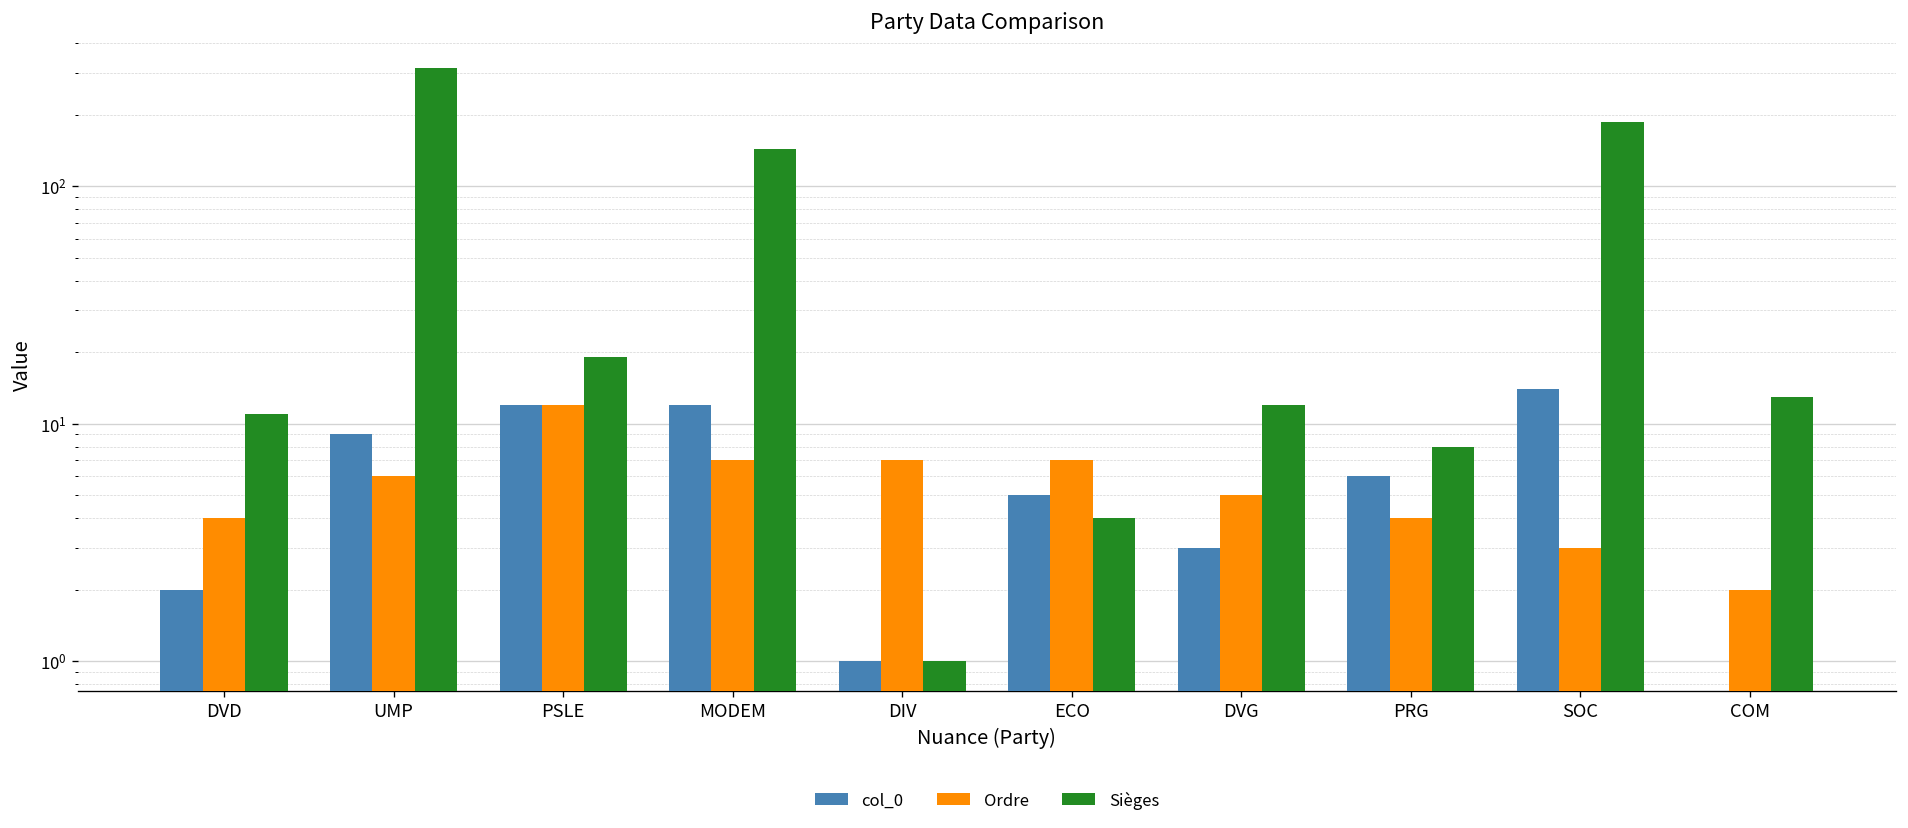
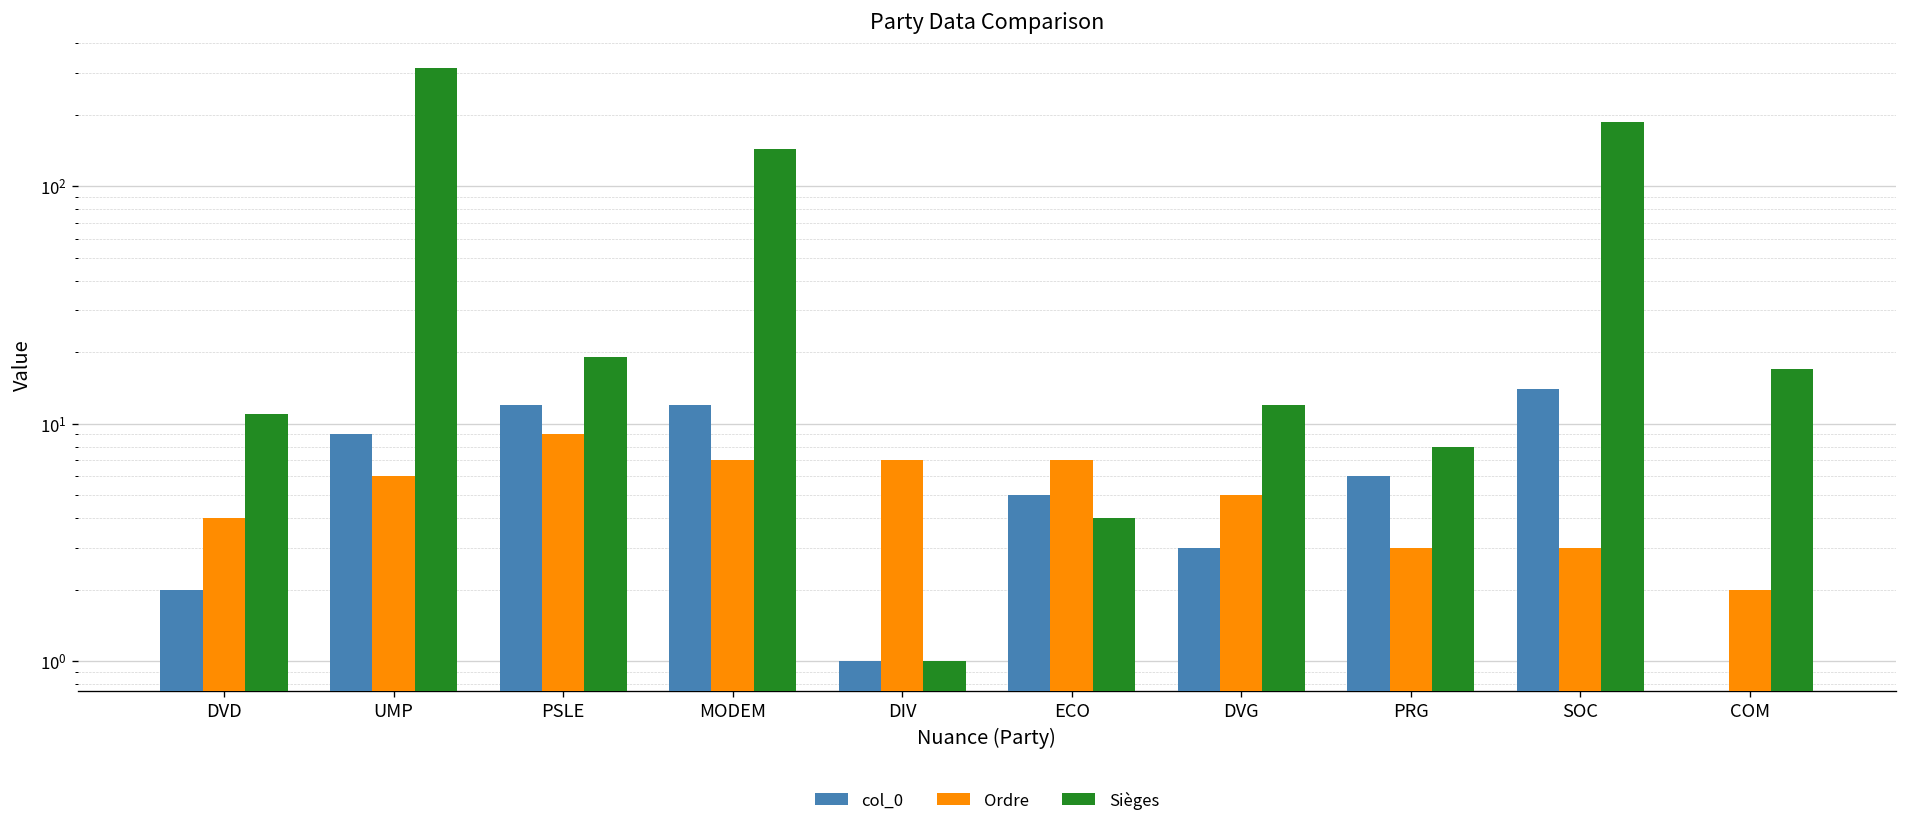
  {
    "col_0": {
      "DVD": 2,
      "UMP": 9,
      "PSLE": 12,
      "MODEM": 12,
      "DIV": 1,
      "ECO": 5,
      "DVG": 3,
      "PRG": 6,
      "SOC": 14
    },
    "Ordre": {
      "DVD": 4,
      "UMP": 6,
-     "PSLE": 12,
+     "PSLE": 9,
      "MODEM": 7,
      "DIV": 7,
      "ECO": 7,
      "DVG": 5,
-     "PRG": 4,
+     "PRG": 3,
      "SOC": 3,
      "COM": 2
    },
    "Sièges": {
      "DVD": 11,
      "UMP": 320,
      "PSLE": 19,
      "MODEM": 140,
      "DIV": 1,
      "ECO": 4,
      "DVG": 12,
      "PRG": 8,
      "SOC": 190,
-     "COM": 13
+     "COM": 17
    }
  }
